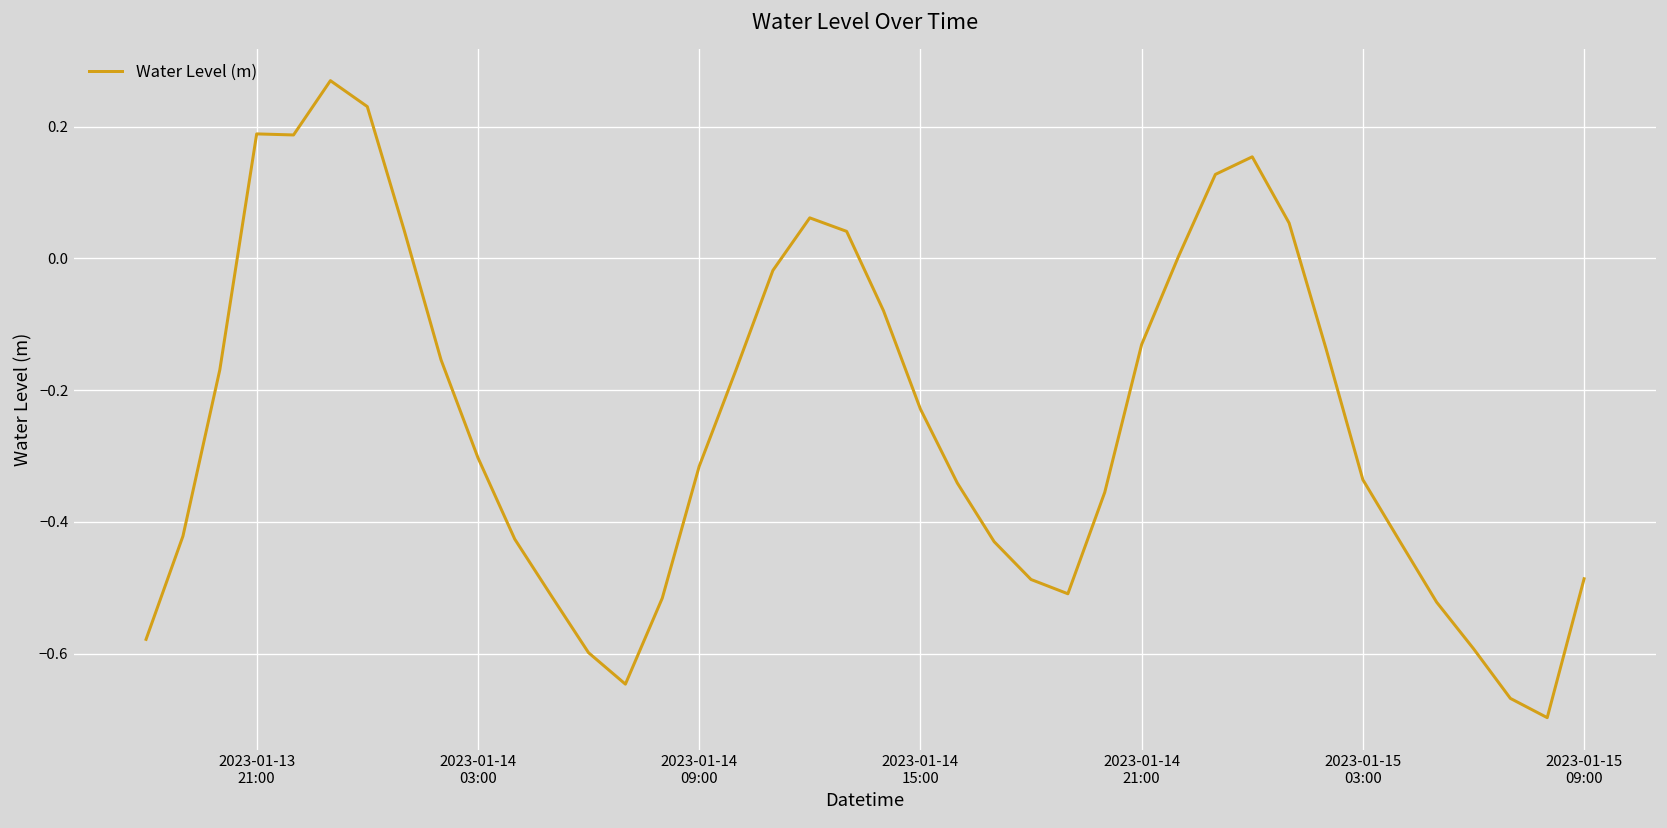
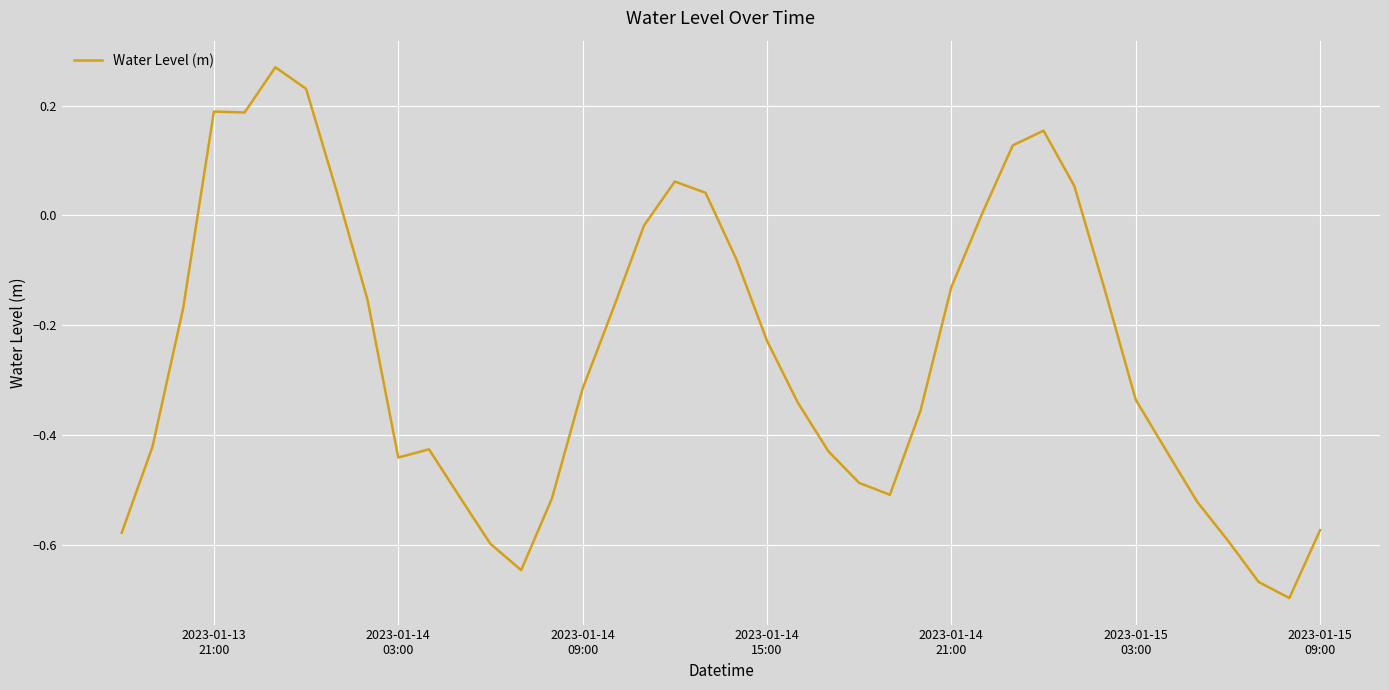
  {
    "2023-01-13 21:00": 0.19,
-   "2023-01-14 03:00": -0.30,
+   "2023-01-14 03:00": -0.44,
    "2023-01-14 09:00": -0.32,
    "2023-01-14 15:00": -0.23,
    "2023-01-14 21:00": -0.13,
    "2023-01-15 03:00": -0.34,
-   "2023-01-15 09:00": -0.49
+   "2023-01-15 09:00": -0.57
  }
